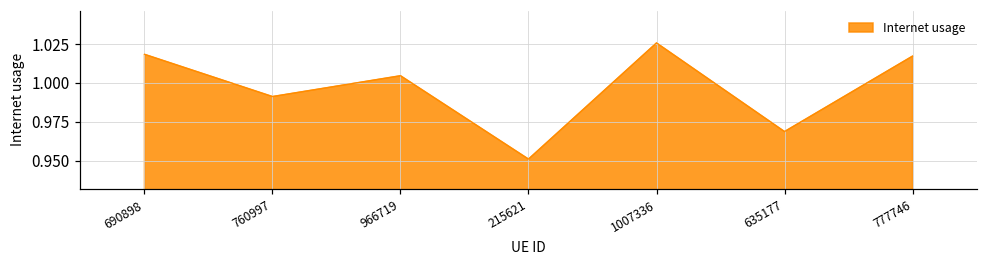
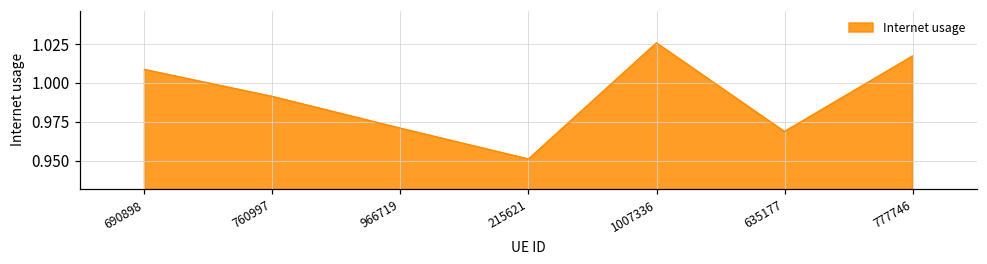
  {
-   "690898": 1.018,
+   "690898": 1.009,
    "760997": 0.991,
-   "966719": 1.005,
+   "966719": 0.971,
    "215621": 0.951,
    "1007336": 1.026,
    "635177": 0.969,
    "777746": 1.017
  }
